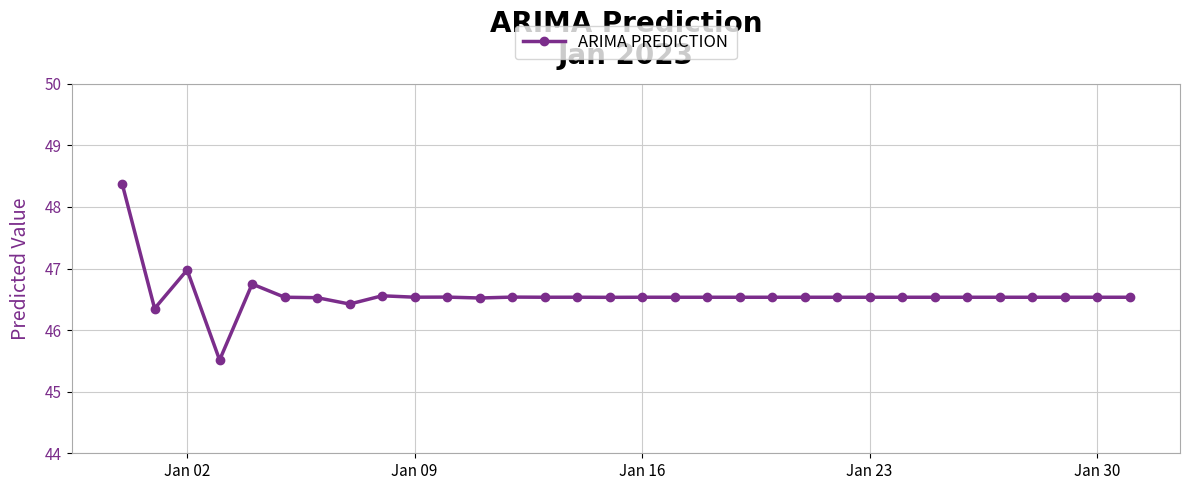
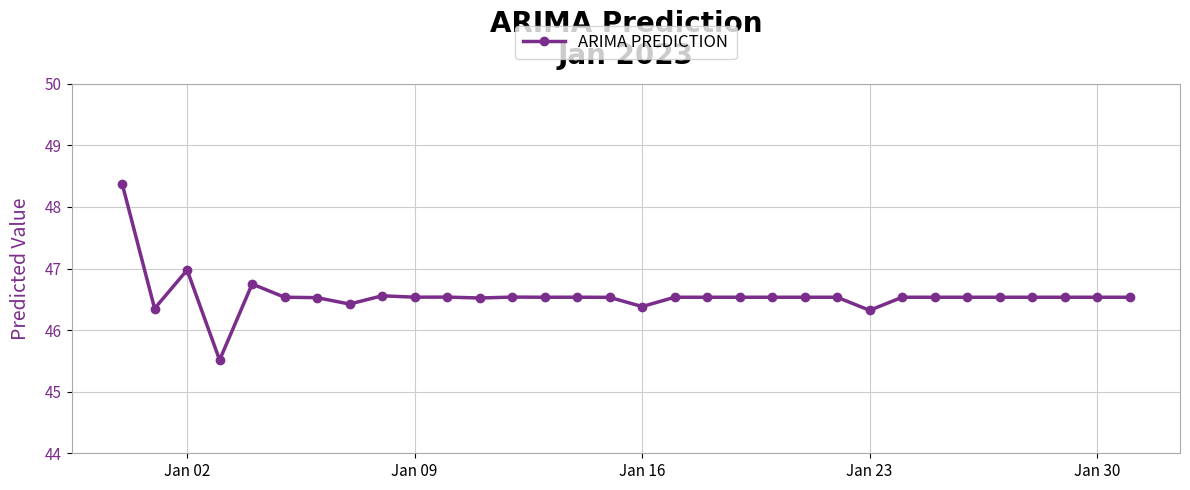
  {
    "Jan 02": 47.0,
    "Jan 09": 46.5,
-   "Jan 16": 46.5,
-   "Jan 23": 46.5,
+   "Jan 16": 46.4,
+   "Jan 23": 46.3,
    "Jan 30": 46.5
  }
